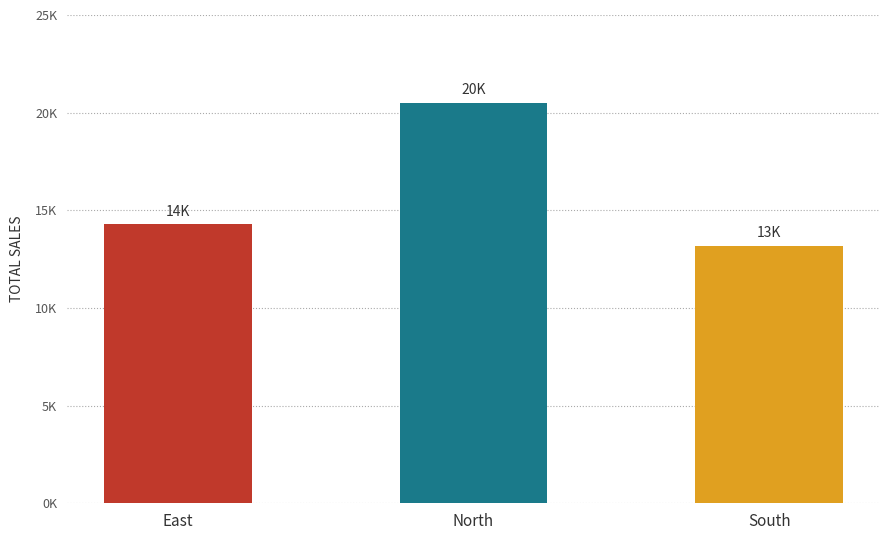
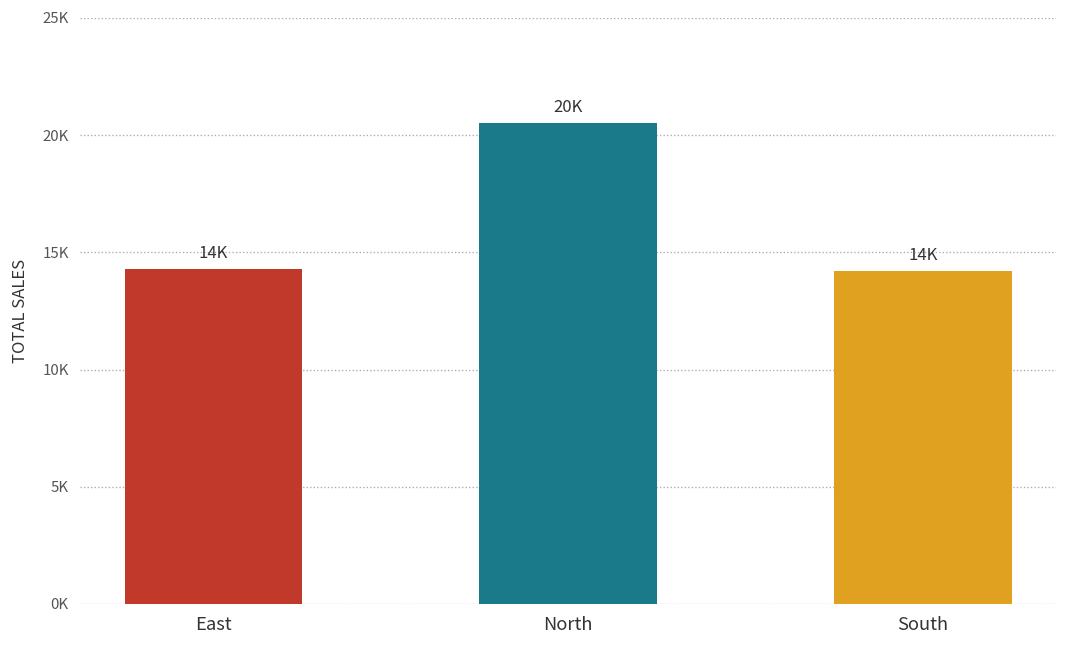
  {
    "East": "14K",
    "North": "20K",
-   "South": "13K"
+   "South": "14K"
  }
